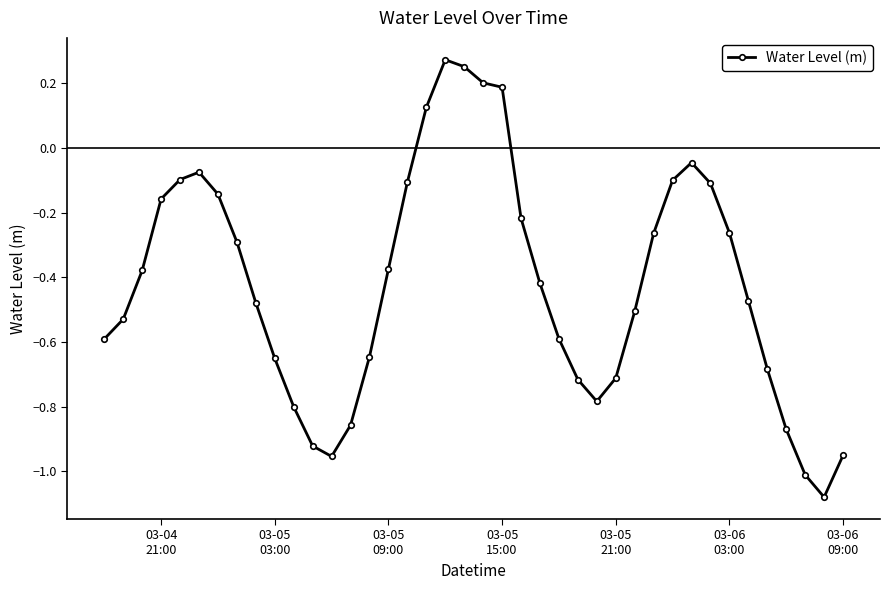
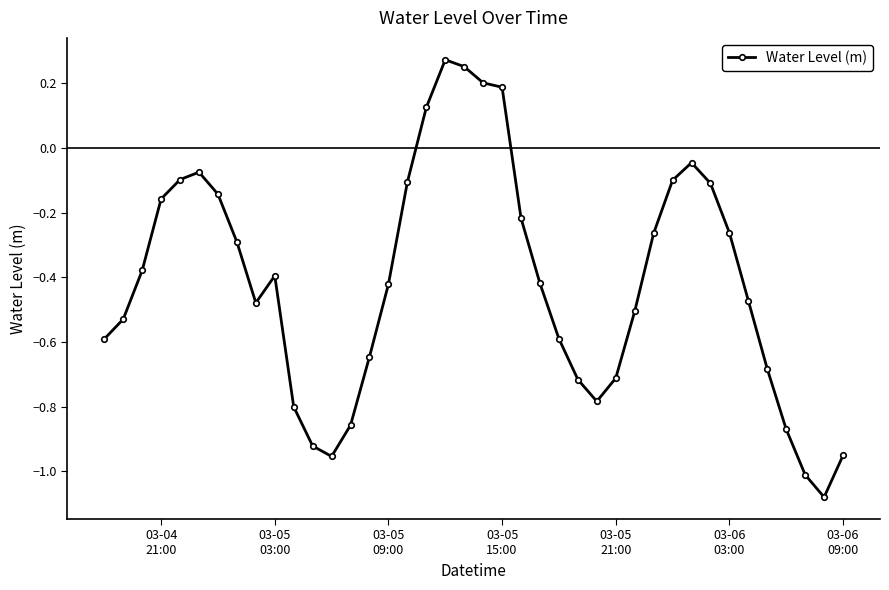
  {
    "03-04 21:00": -0.16,
-   "03-05 03:00": -0.65,
-   "03-05 09:00": -0.37,
+   "03-05 03:00": -0.40,
+   "03-05 09:00": -0.42,
    "03-05 15:00": 0.19,
    "03-05 21:00": -0.71,
    "03-06 03:00": -0.26,
    "03-06 09:00": -0.95
  }
